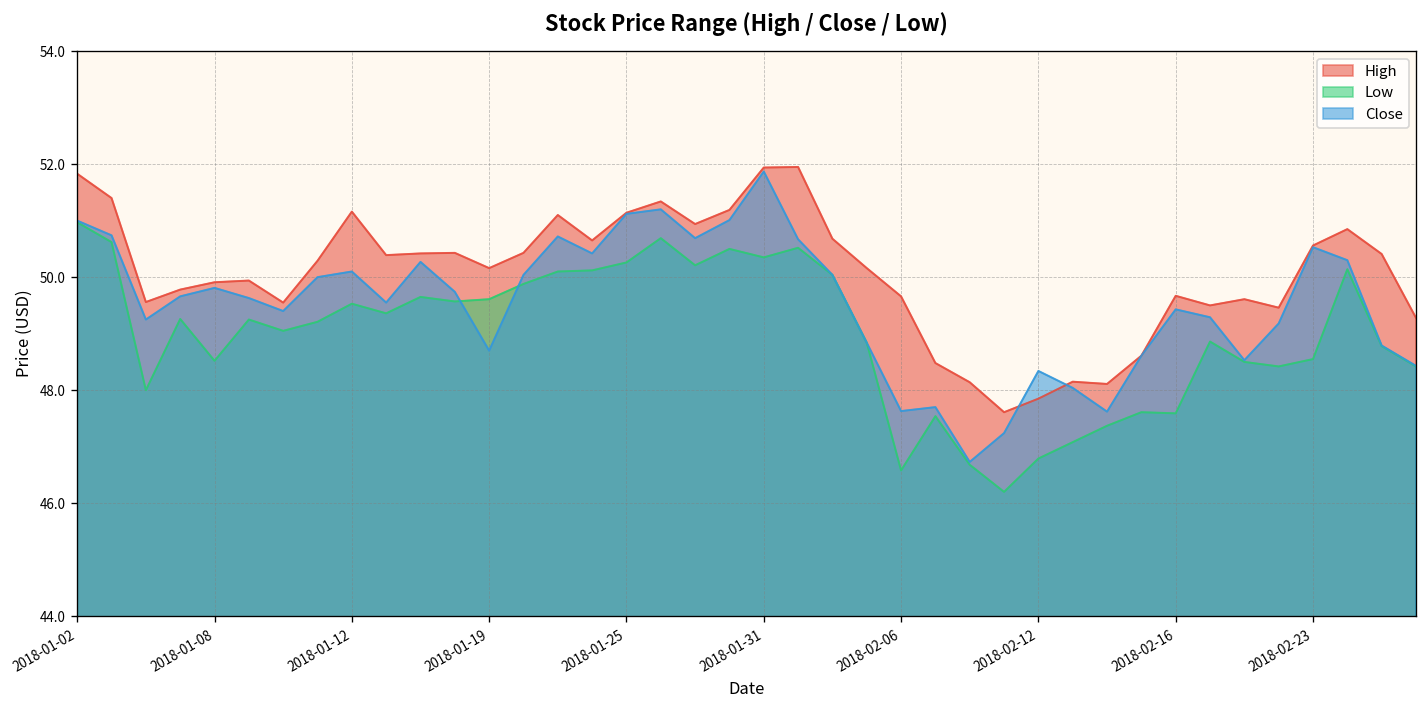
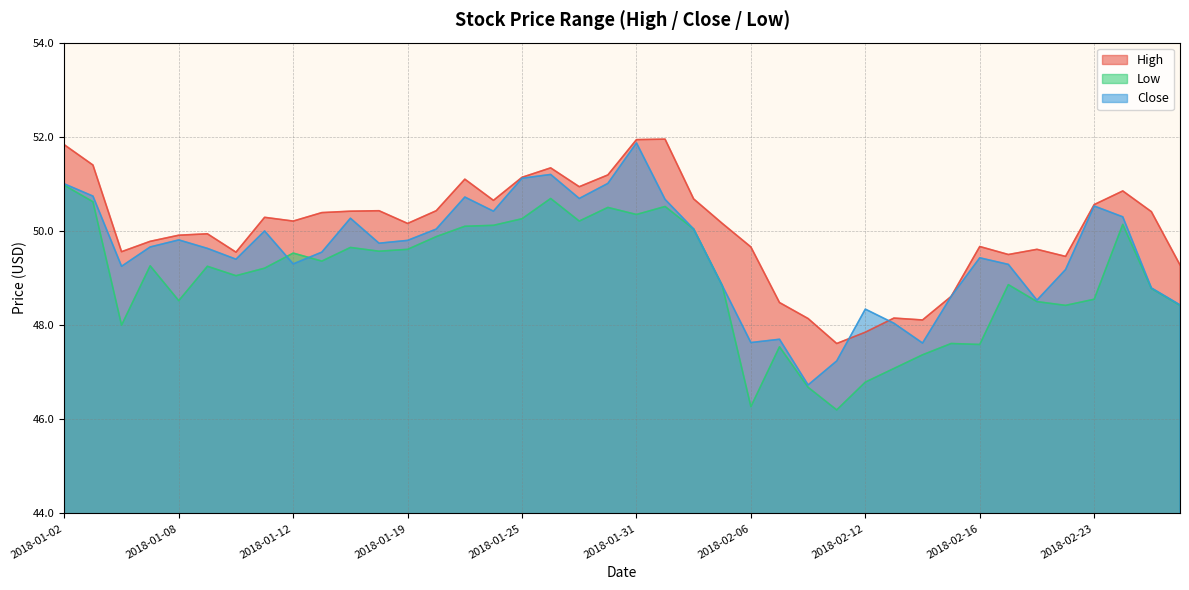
  {
    "High": {
      "2018-01-02": 51.8,
      "2018-01-08": 49.9,
-     "2018-01-12": 51.2,
+     "2018-01-12": 50.2,
      "2018-01-19": 50.2,
      "2018-01-31": 51.9,
      "2018-02-06": 49.7,
      "2018-02-12": 47.9,
      "2018-02-16": 49.7
    },
    "Low": {
      "2018-01-08": 48.5,
      "2018-01-12": 49.5,
      "2018-01-19": 49.6,
      "2018-01-25": 50.3,
      "2018-01-31": 50.4,
-     "2018-02-06": 46.6,
+     "2018-02-06": 46.3,
      "2018-02-12": 46.8,
      "2018-02-16": 47.6,
      "2018-02-23": 48.6
    },
    "Close": {
      "2018-01-08": 49.8,
-     "2018-01-12": 50.1,
-     "2018-01-19": 48.7,
+     "2018-01-12": 49.3,
+     "2018-01-19": 49.8,
      "2018-01-31": 51.9,
      "2018-02-06": 47.6,
      "2018-02-12": 48.3,
      "2018-02-16": 49.4
    }
  }
